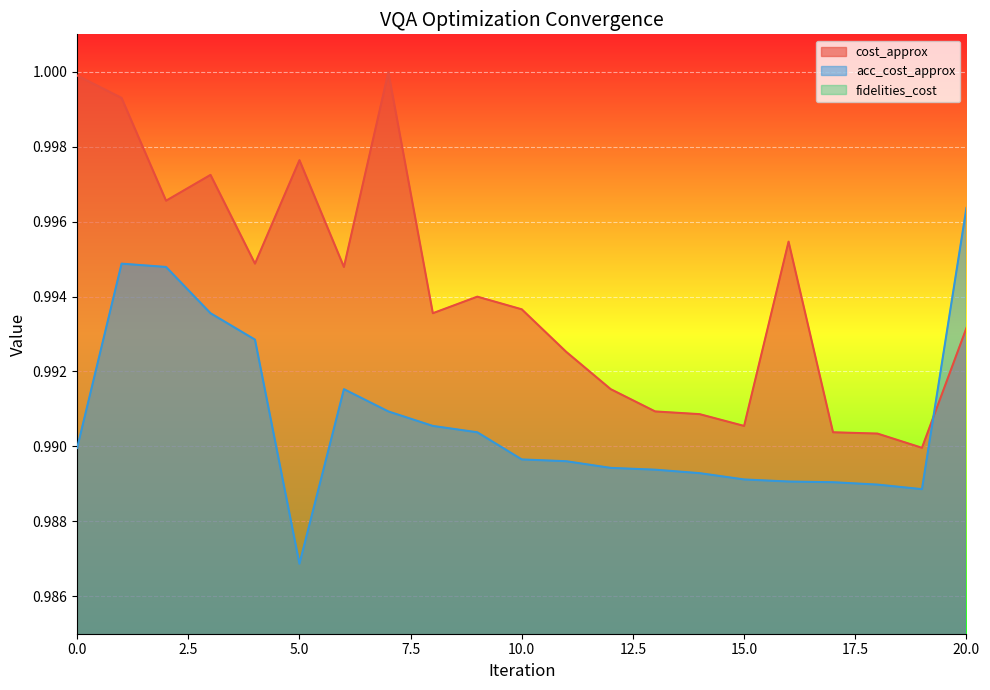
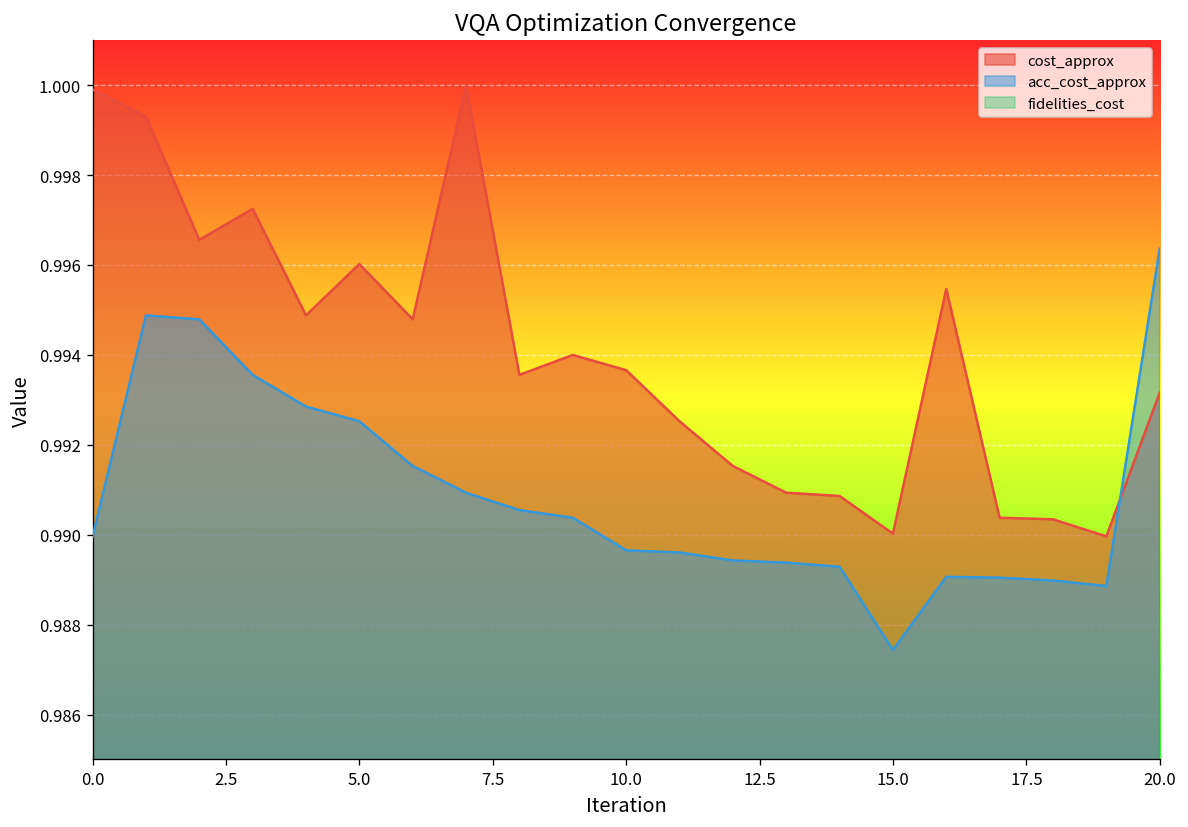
  {
    "cost_approx": {
      "0.0": 0.9999,
-     "5.0": 0.9976,
+     "5.0": 0.9960,
      "10.0": 0.9937,
-     "15.0": 0.9905,
+     "15.0": 0.9900,
      "20.0": 0.9932
    },
    "acc_cost_approx": {
      "0.0": 0.9900,
-     "5.0": 0.9869,
+     "5.0": 0.9925,
      "10.0": 0.9897,
-     "15.0": 0.9891,
+     "15.0": 0.9874,
      "20.0": 0.9964
    }
  }
